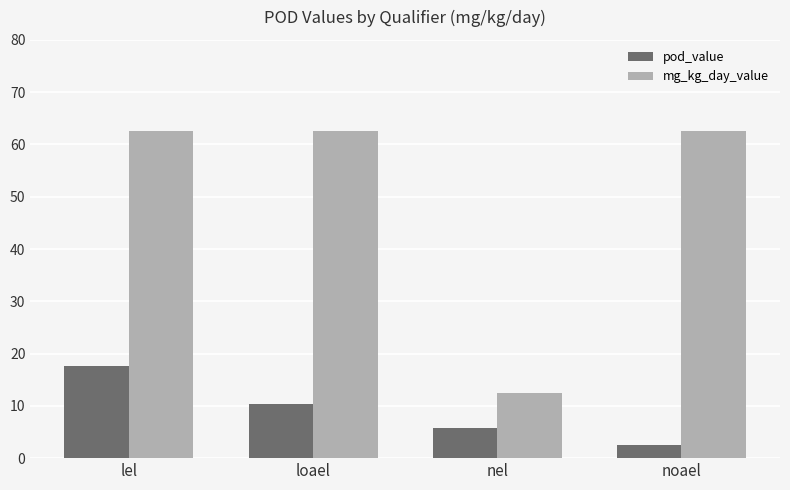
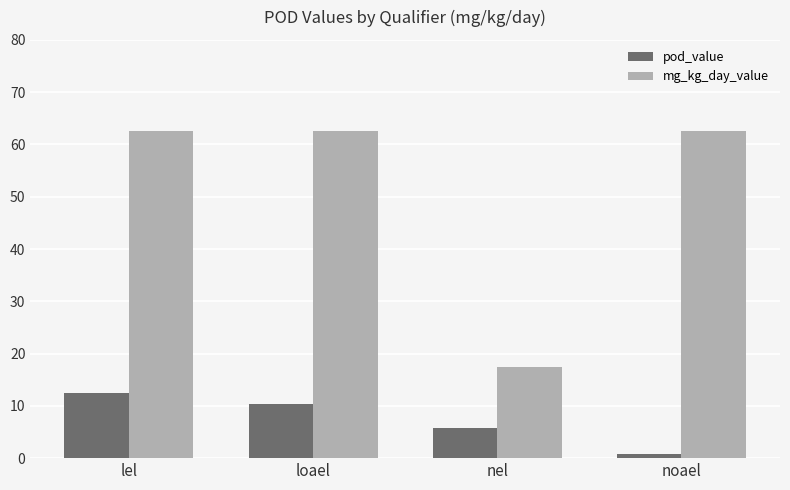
  {
    "pod_value": {
-     "lel": 18,
+     "lel": 13,
      "loael": 10,
      "nel": 6,
-     "noael": 3
+     "noael": 1
    },
    "mg_kg_day_value": {
      "lel": 63,
      "loael": 63,
-     "nel": 13,
+     "nel": 18,
      "noael": 63
    }
  }
